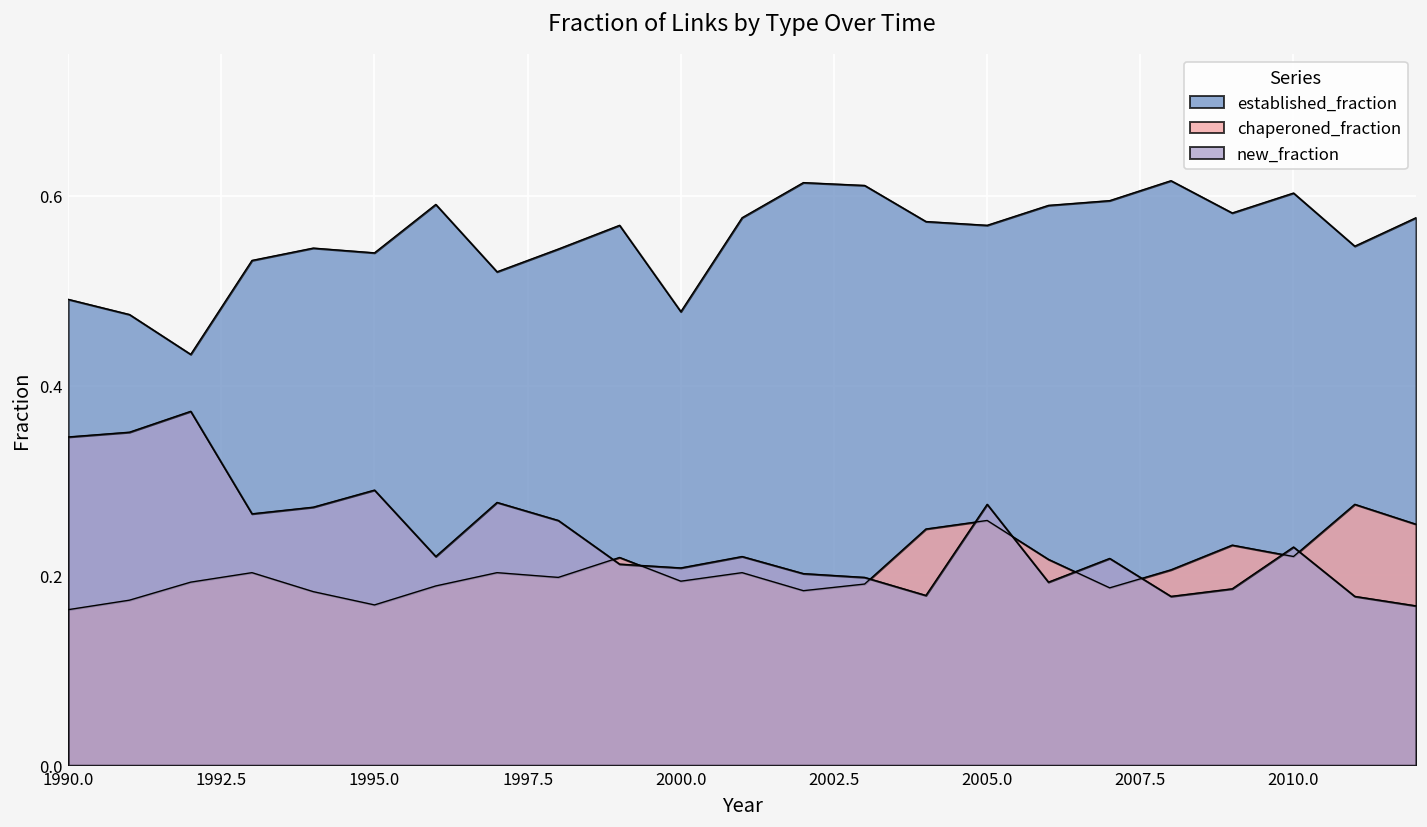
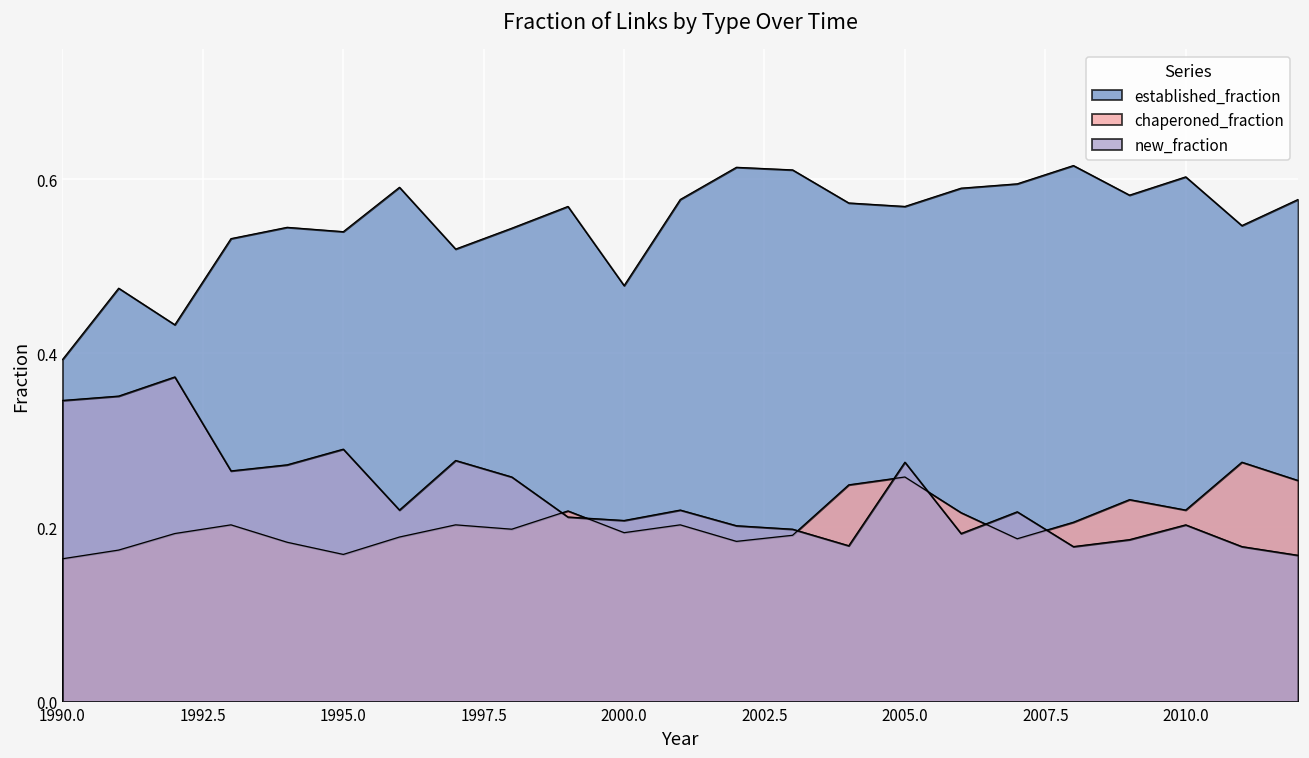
  {
    "established_fraction": {
-     "1990.0": 0.49,
+     "1990.0": 0.39,
      "1995.0": 0.54,
      "2000.0": 0.48,
      "2005.0": 0.57,
      "2010.0": 0.60
    },
    "chaperoned_fraction": {
      "1990.0": 0.16,
      "1995.0": 0.17,
      "2000.0": 0.19,
      "2005.0": 0.26,
      "2010.0": 0.22
    },
    "new_fraction": {
      "1990.0": 0.35,
      "1995.0": 0.29,
      "2000.0": 0.21,
      "2005.0": 0.28,
-     "2010.0": 0.23
+     "2010.0": 0.20
    }
  }
